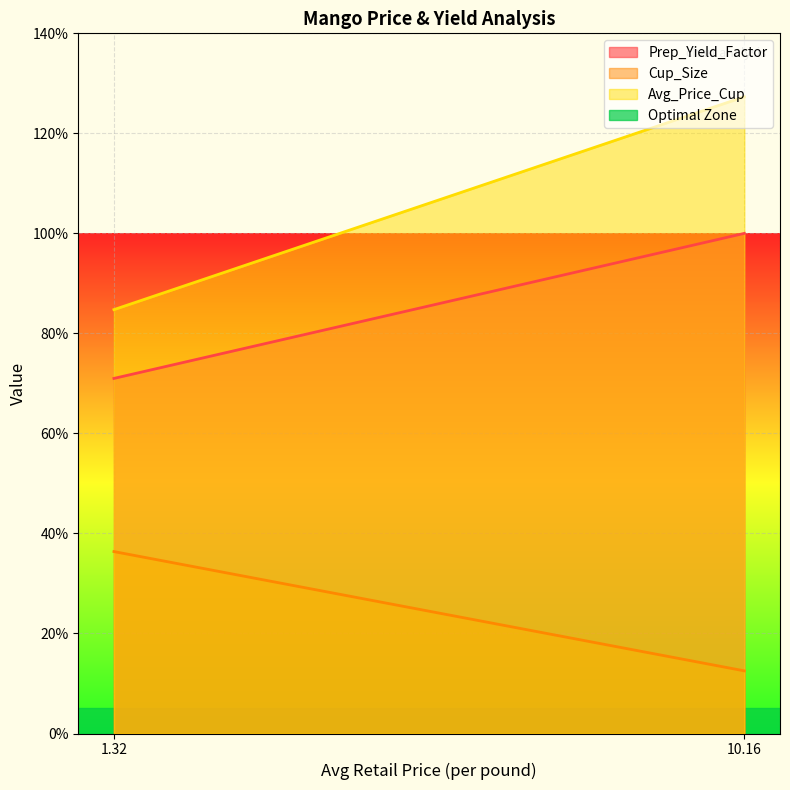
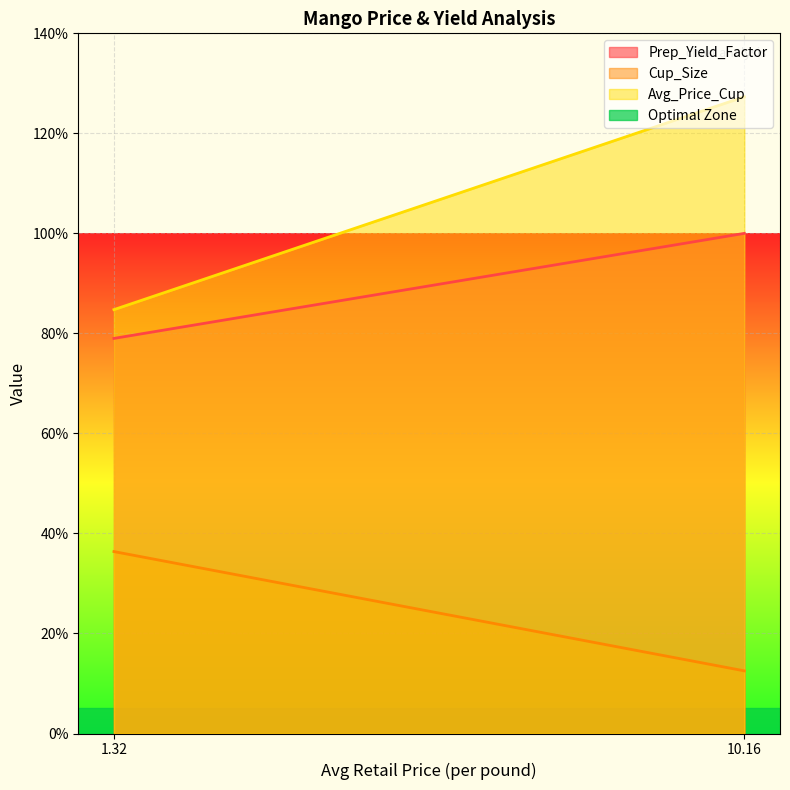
  {
    "Prep_Yield_Factor": {
-     "1.32": "71%",
+     "1.32": "79%",
      "10.16": "100%"
    },
    "Cup_Size": {
      "1.32": "36%",
      "10.16": "13%"
    },
    "Avg_Price_Cup": {
      "1.32": "85%"
    }
  }
